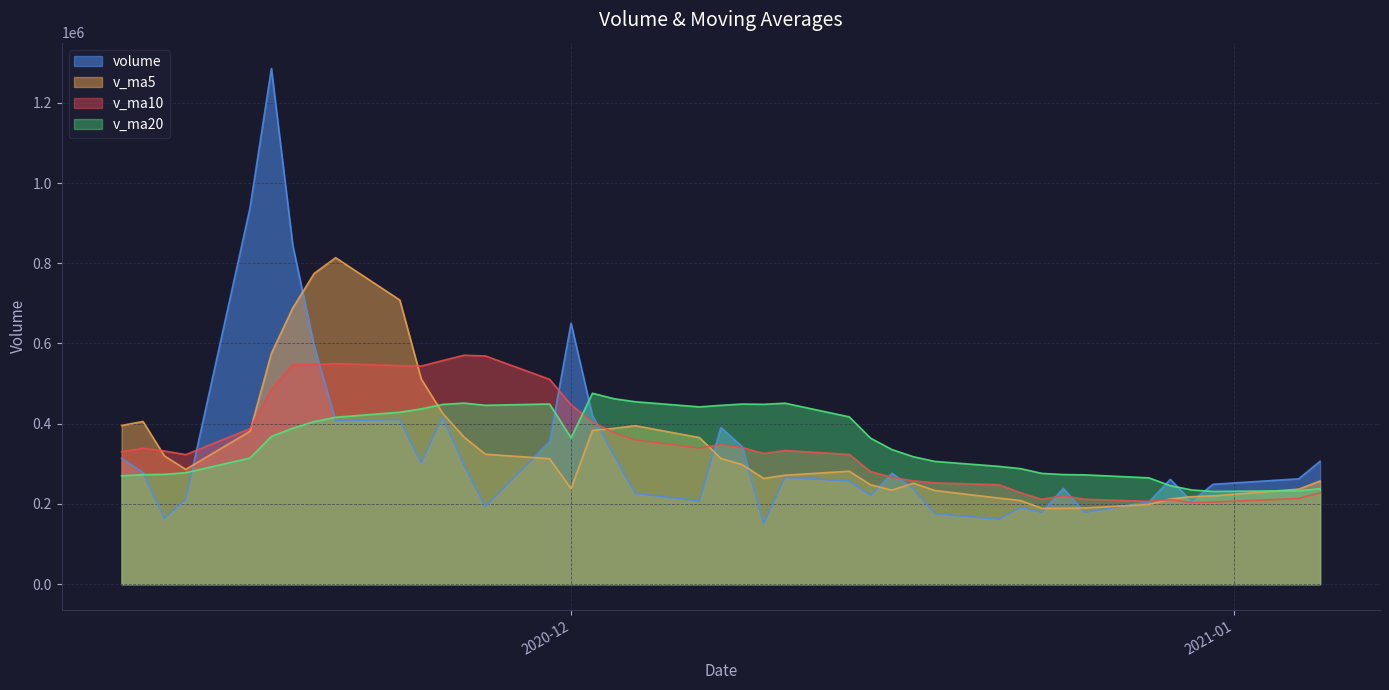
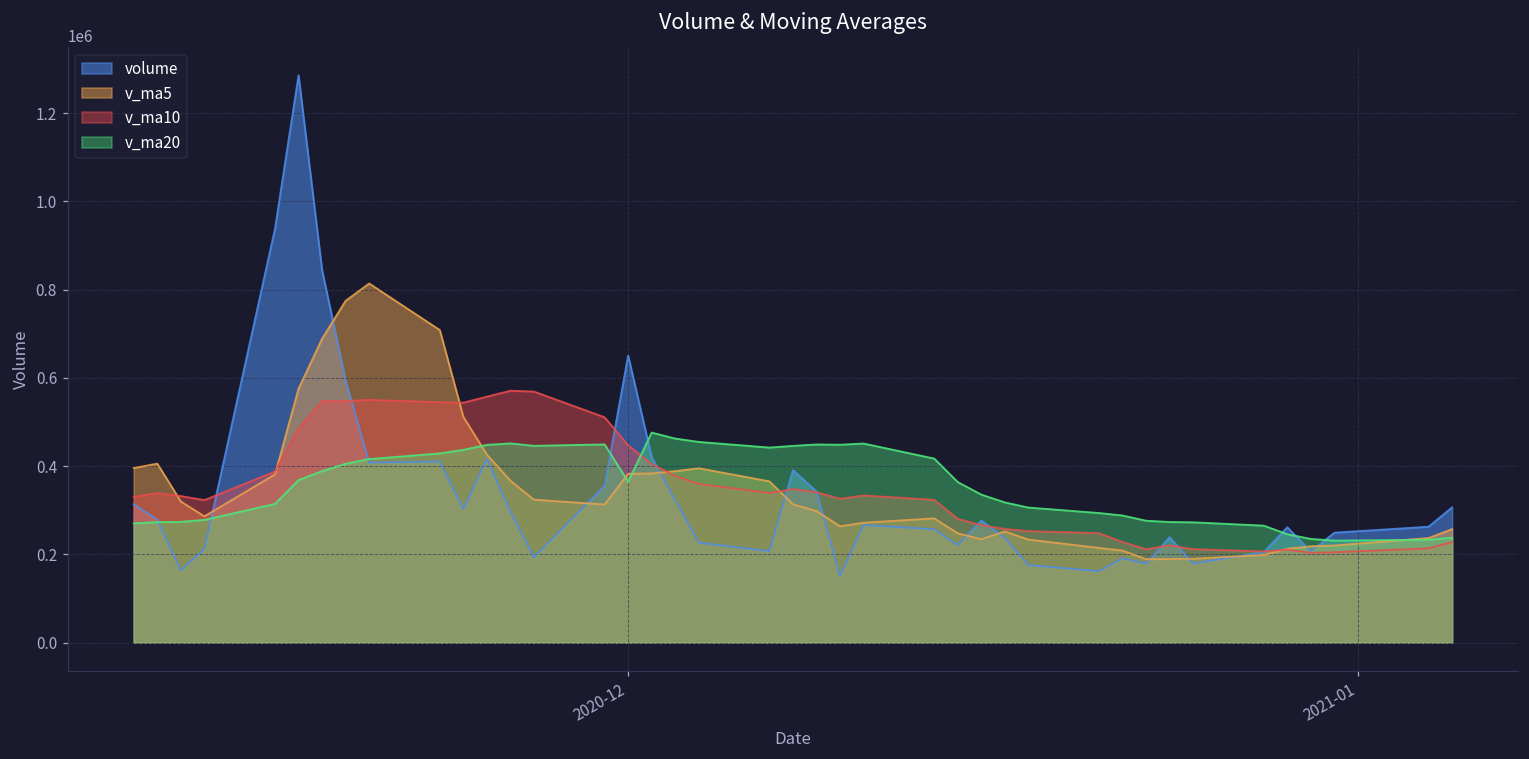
  {
    "volume": {
      "2020-12": 650000
    },
    "v_ma5": {
-     "2020-12": 240000
+     "2020-12": 380000
    },
    "v_ma10": {
      "2020-12": 450000
    },
    "v_ma20": {
      "2020-12": 360000
    }
  }
